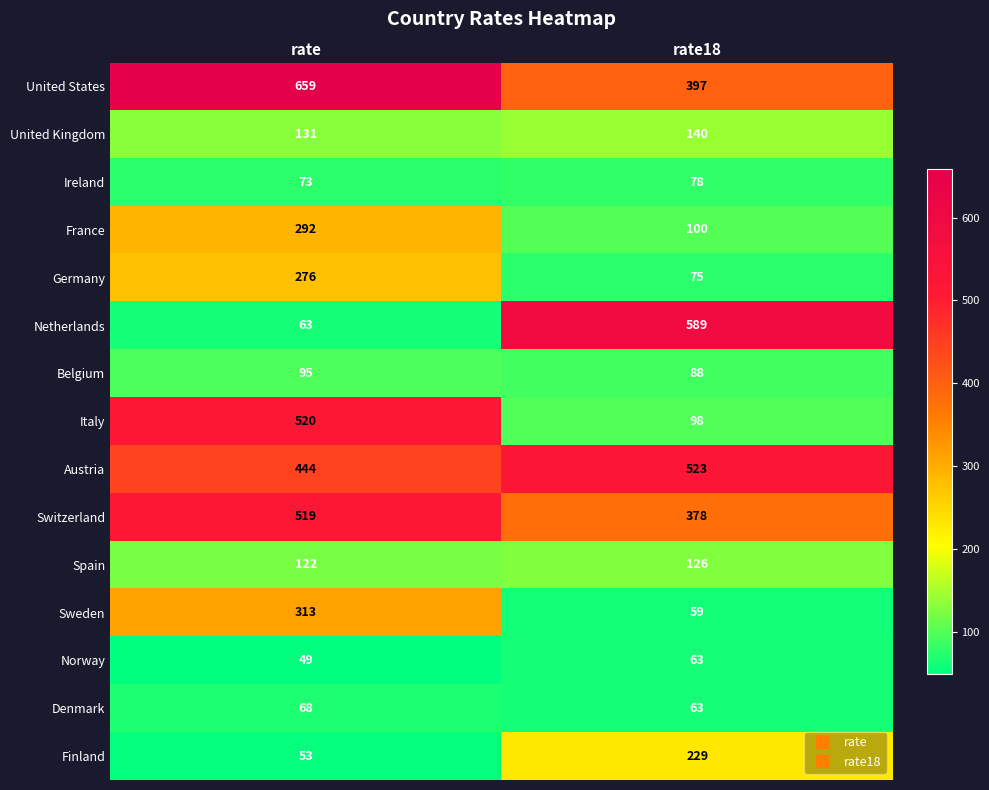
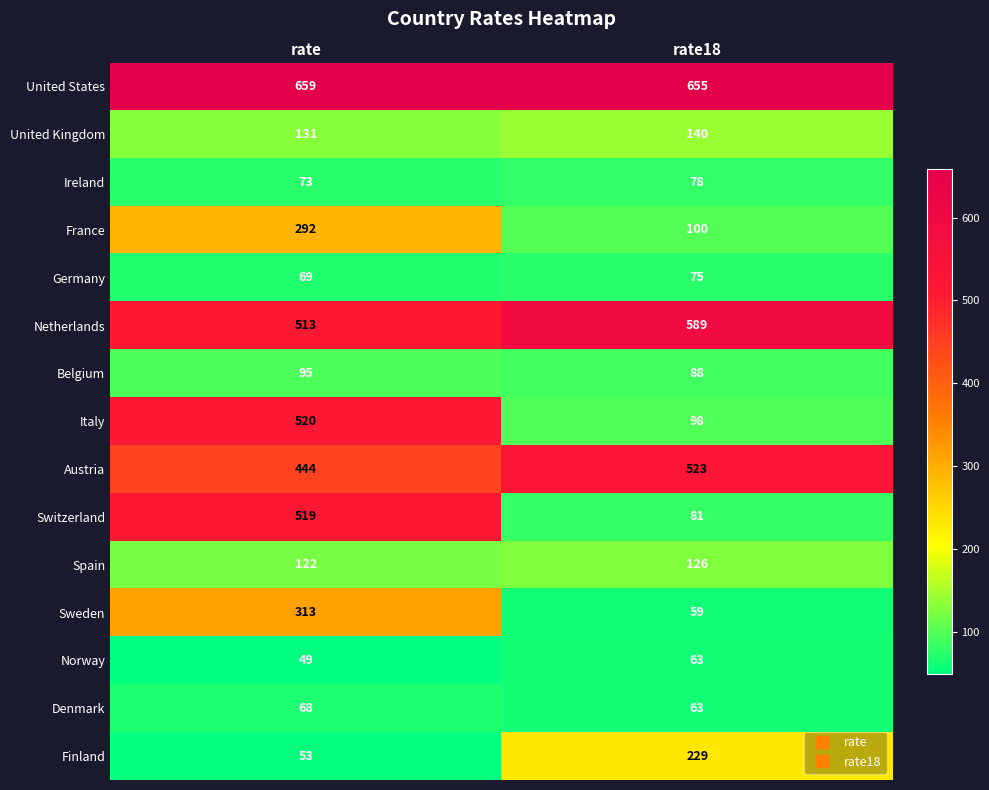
  {
    "United States": {
      "rate": 659,
-     "rate18": 397
+     "rate18": 655
    },
    "United Kingdom": {
      "rate": 131,
      "rate18": 140
    },
    "Ireland": {
      "rate": 73,
      "rate18": 78
    },
    "France": {
      "rate": 292,
      "rate18": 100
    },
    "Germany": {
-     "rate": 276,
+     "rate": 69,
      "rate18": 75
    },
    "Netherlands": {
-     "rate": 63,
+     "rate": 513,
      "rate18": 589
    },
    "Belgium": {
      "rate": 95,
      "rate18": 88
    },
    "Italy": {
      "rate": 520,
      "rate18": 98
    },
    "Austria": {
      "rate": 444,
      "rate18": 523
    },
    "Switzerland": {
      "rate": 519,
-     "rate18": 378
+     "rate18": 81
    },
    "Spain": {
      "rate": 122,
      "rate18": 126
    },
    "Sweden": {
      "rate": 313,
      "rate18": 59
    },
    "Norway": {
      "rate": 49,
      "rate18": 63
    },
    "Denmark": {
      "rate": 68,
      "rate18": 63
    },
    "Finland": {
      "rate": 53,
      "rate18": 229
    }
  }
